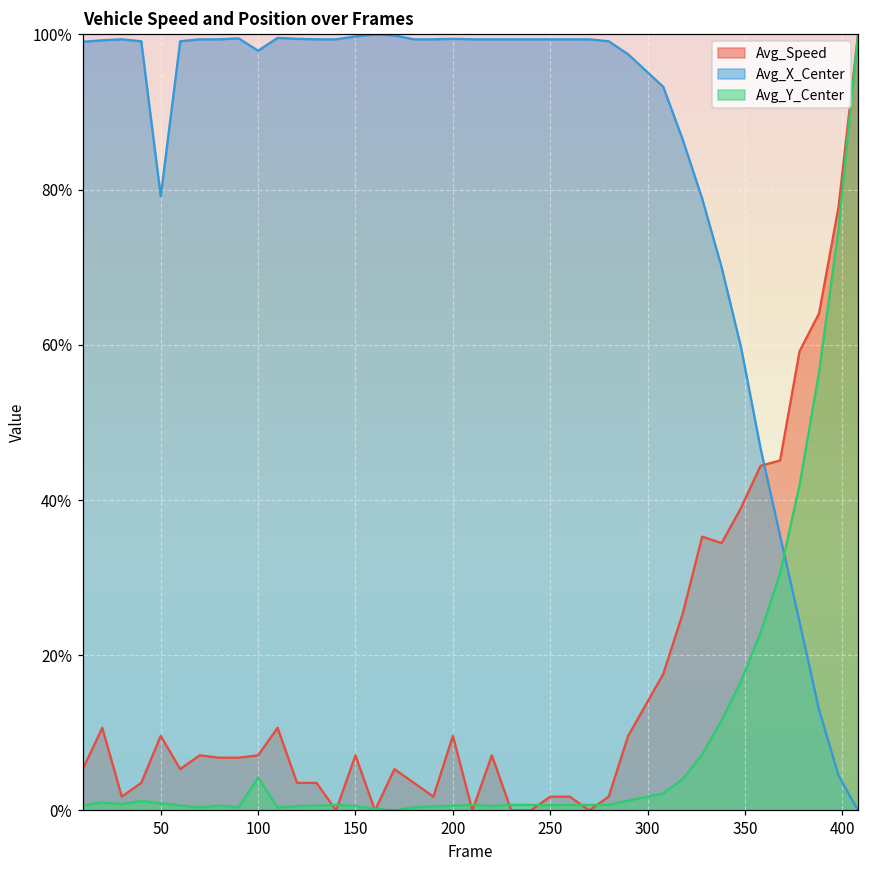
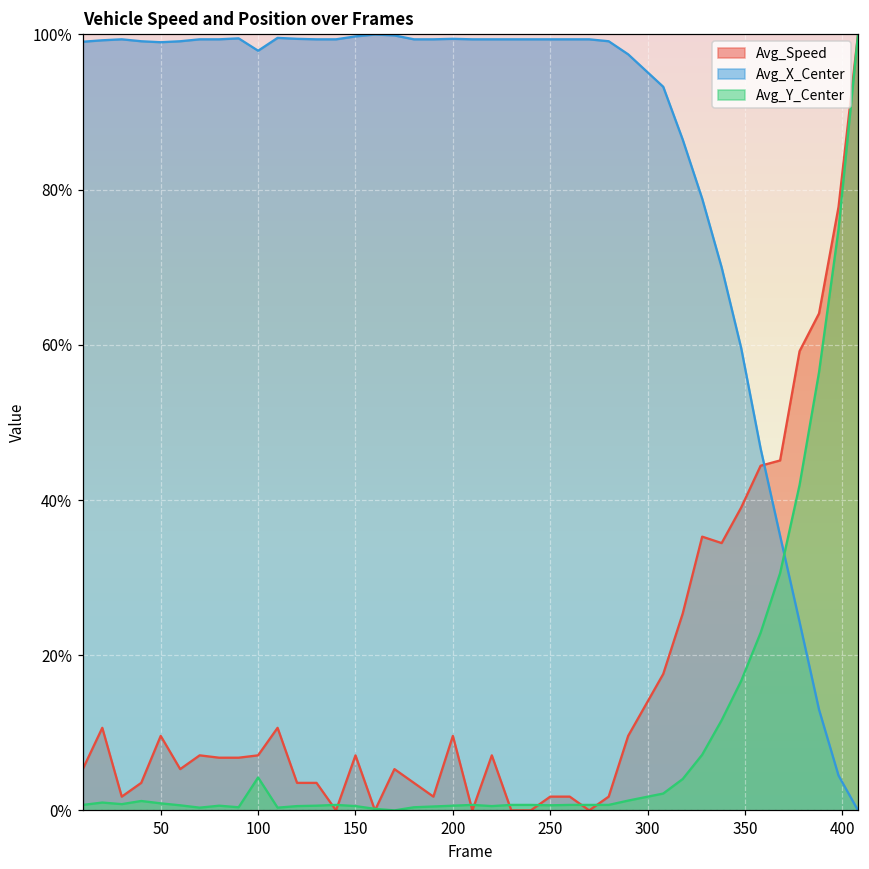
  {
    "Avg_Speed": {
      "50": "10%",
      "100": "7%",
      "150": "7%",
      "200": "10%",
      "250": "2%"
    },
    "Avg_X_Center": {
-     "50": "79%",
+     "50": "99%",
      "100": "98%",
      "150": "100%",
      "200": "99%",
      "250": "99%"
    },
    "Avg_Y_Center": {
      "50": "1%",
      "100": "4%",
      "150": "1%",
      "200": "1%",
      "250": "1%"
    }
  }
